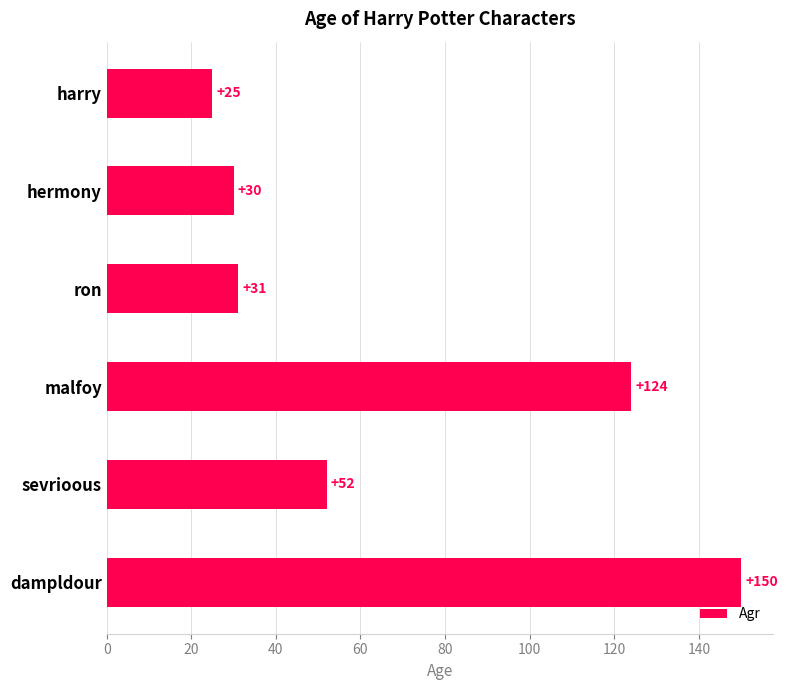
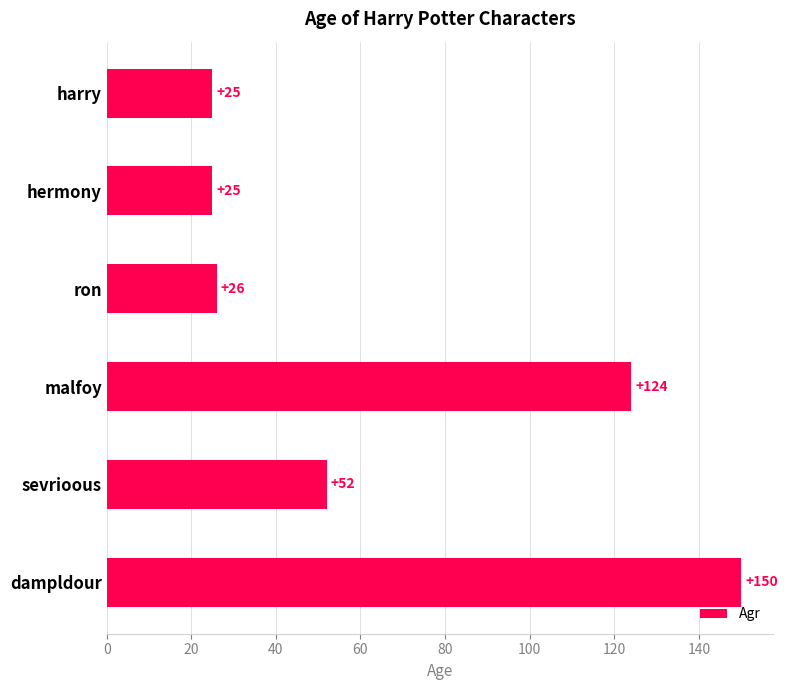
  {
    "harry": "+25",
-   "hermony": "+30",
-   "ron": "+31",
+   "hermony": "+25",
+   "ron": "+26",
    "malfoy": "+124",
    "sevrioous": "+52",
    "dampldour": "+150"
  }
